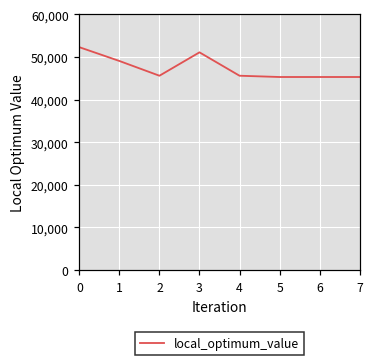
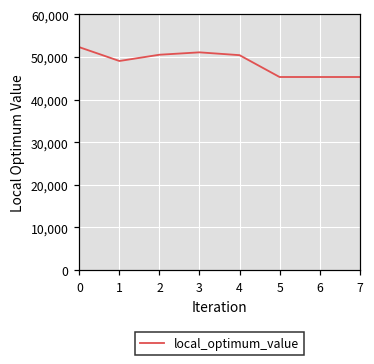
  {
    "0": "52,000",
    "1": "49,000",
-   "2": "46,000",
+   "2": "51,000",
    "3": "51,000",
-   "4": "46,000",
+   "4": "50,000",
    "5": "45,000",
    "6": "45,000",
    "7": "45,000"
  }
